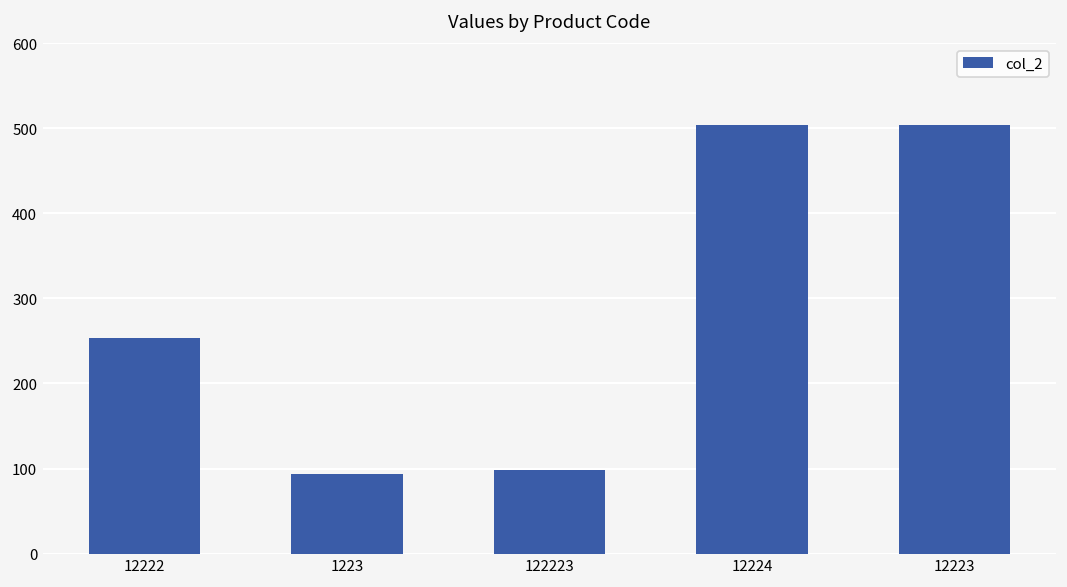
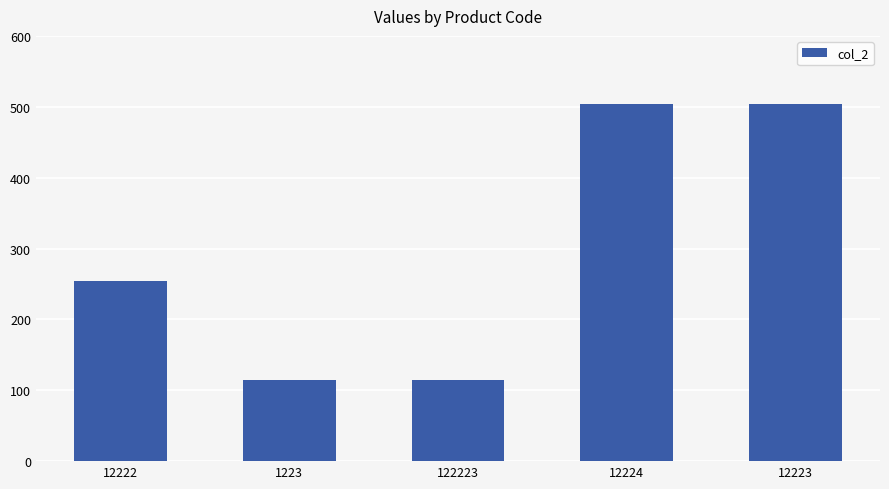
  {
    "12222": 250,
-   "1223": 90,
-   "122223": 100,
+   "1223": 110,
+   "122223": 110,
    "12224": 500,
    "12223": 500
  }
